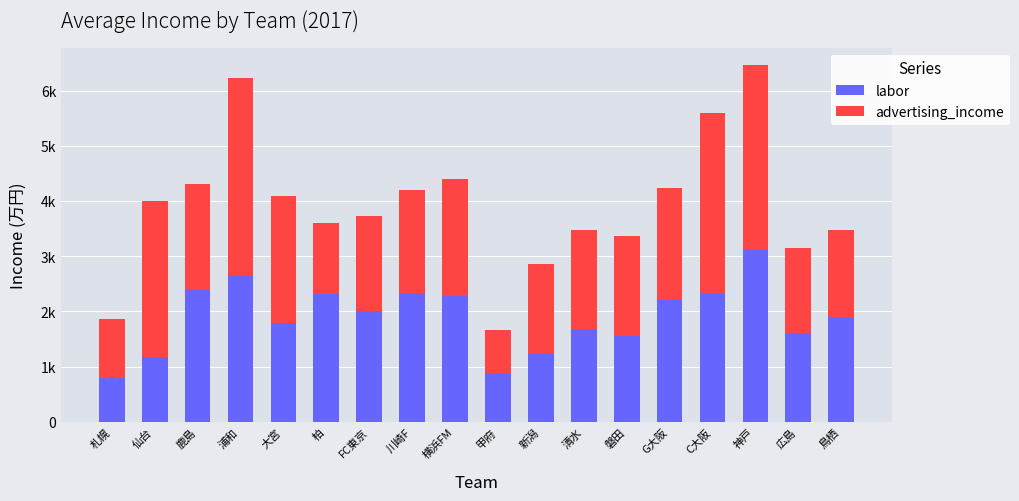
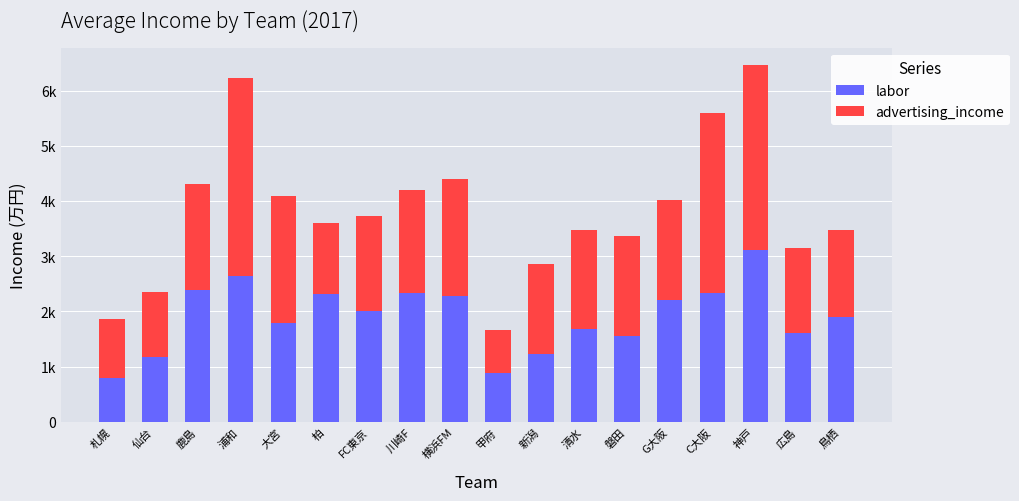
  {
    "labor": {
      "札幌": 800,
      "仙台": 1200,
      "鹿島": 2400,
      "浦和": 2600,
      "大宮": 1800,
      "柏": 2300,
      "FC東京": 2000,
      "川崎F": 2300,
      "横浜FM": 2300,
      "甲府": 900,
      "新潟": 1200,
      "清水": 1700,
      "磐田": 1600,
      "G大阪": 2200,
      "C大阪": 2300,
      "神戸": 3100,
      "広島": 1600,
      "鳥栖": 1900
    },
    "advertising_income": {
      "札幌": 1100,
-     "仙台": 2800,
+     "仙台": 1200,
      "鹿島": 1900,
      "浦和": 3600,
      "大宮": 2300,
      "柏": 1300,
      "FC東京": 1700,
      "川崎F": 1900,
      "横浜FM": 2100,
      "甲府": 800,
      "新潟": 1600,
      "清水": 1800,
      "磐田": 1800,
-     "G大阪": 2000,
+     "G大阪": 1800,
      "C大阪": 3300,
      "神戸": 3400,
      "広島": 1500,
      "鳥栖": 1600
    }
  }
